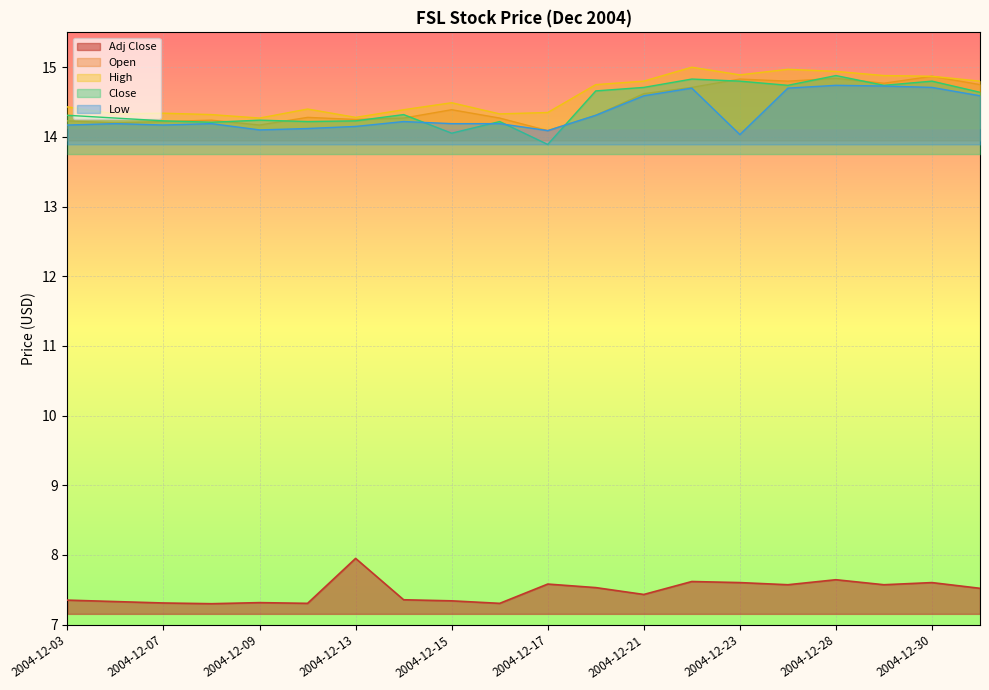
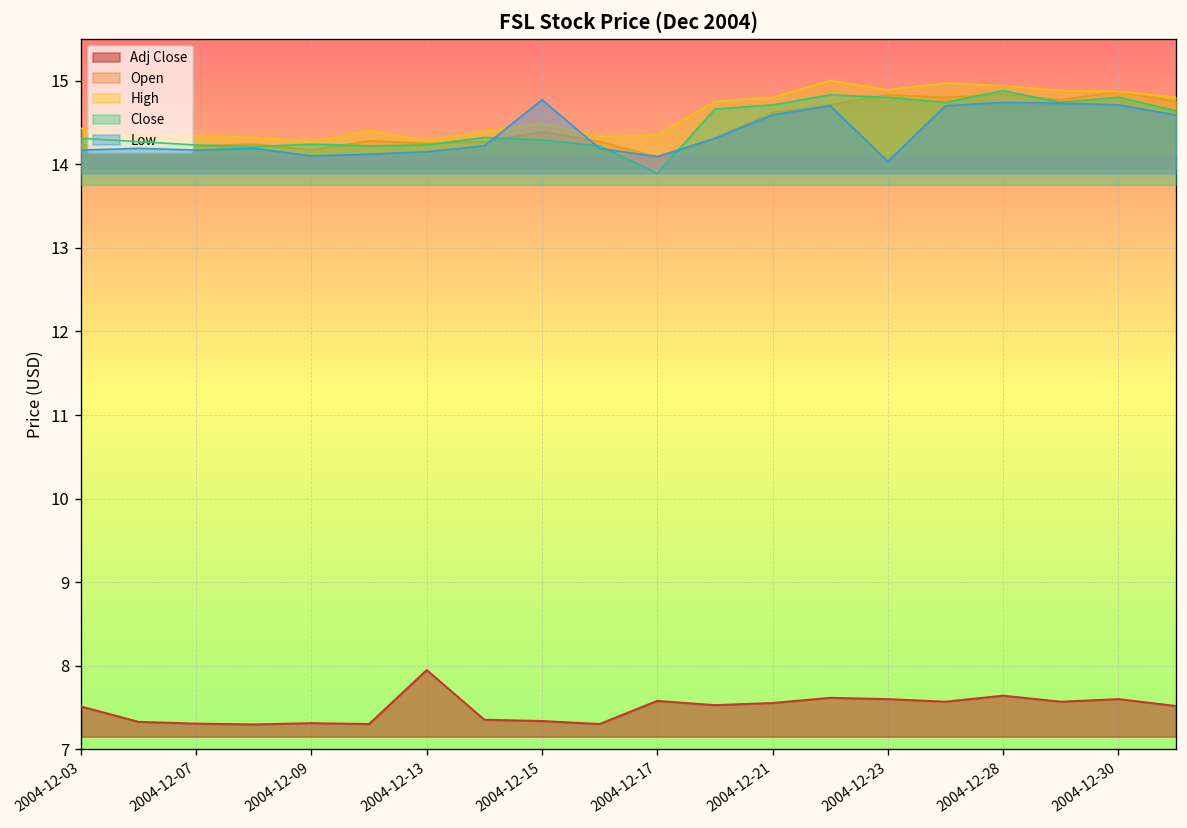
  {
    "Adj Close": {
-     "2004-12-03": 7.4,
+     "2004-12-03": 7.5,
      "2004-12-07": 7.3,
      "2004-12-09": 7.3,
      "2004-12-13": 7.9,
      "2004-12-15": 7.3,
      "2004-12-17": 7.6,
-     "2004-12-21": 7.4,
+     "2004-12-21": 7.6,
      "2004-12-23": 7.6,
      "2004-12-28": 7.6,
      "2004-12-30": 7.6
    },
    "Close": {
      "2004-12-03": 14.3,
-     "2004-12-15": 14.1,
+     "2004-12-15": 14.3,
      "2004-12-17": 13.9,
      "2004-12-21": 14.7,
      "2004-12-28": 14.9,
      "2004-12-30": 14.8
    },
    "Low": {
      "2004-12-03": 14.2,
      "2004-12-07": 14.2,
      "2004-12-09": 14.1,
      "2004-12-13": 14.1,
-     "2004-12-15": 14.2,
+     "2004-12-15": 14.8,
      "2004-12-23": 14.0,
      "2004-12-28": 14.7,
      "2004-12-30": 14.7
    }
  }
